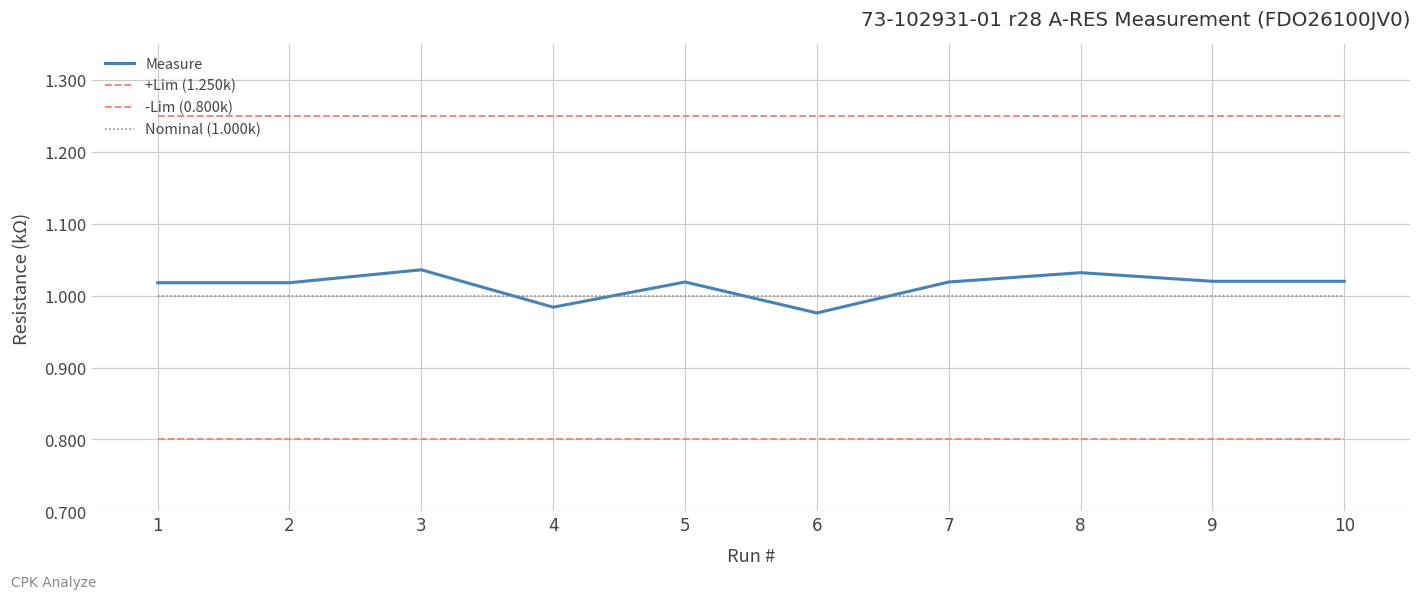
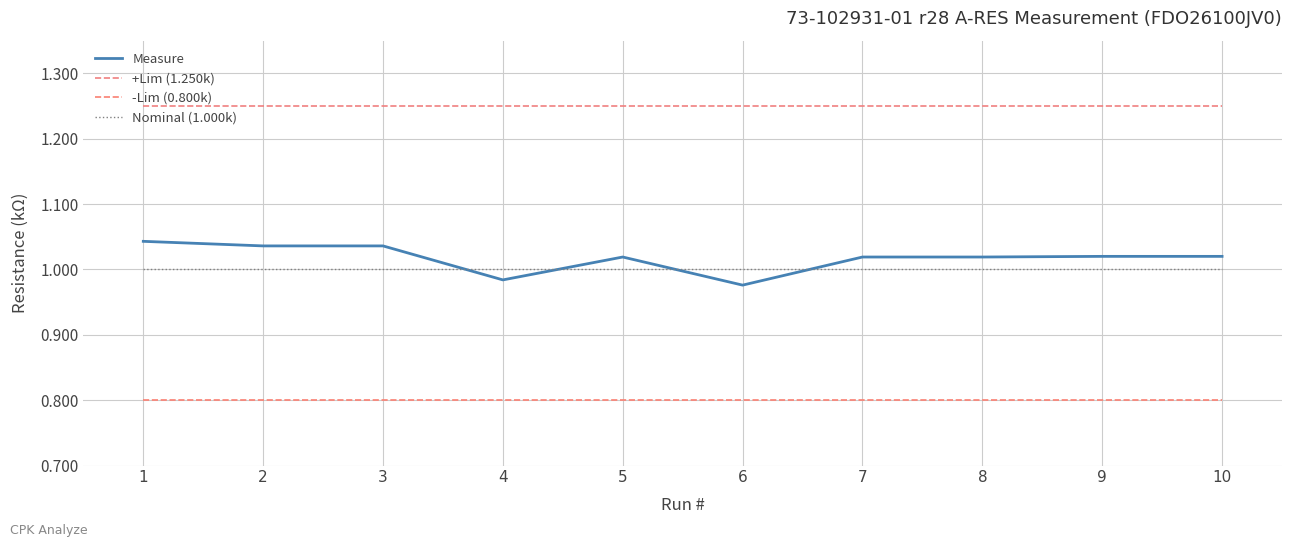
  {
    "Measure": {
-     "1": 1.02,
-     "2": 1.02,
+     "1": 1.04,
+     "2": 1.04,
      "3": 1.04,
      "4": 0.98,
      "5": 1.02,
      "6": 0.98,
      "7": 1.02,
-     "8": 1.03,
+     "8": 1.02,
      "9": 1.02,
      "10": 1.02
    },
    "Nominal (1.000k)": {
      "1": 1.00,
      "2": 1.00,
      "3": 1.00,
      "4": 1.00,
      "5": 1.00,
      "6": 1.00,
      "7": 1.00,
      "8": 1.00,
      "9": 1.00,
      "10": 1.00
    }
  }
